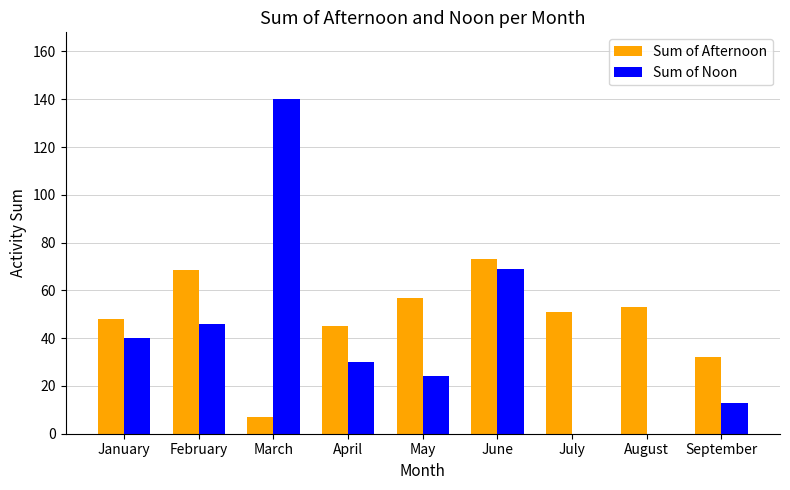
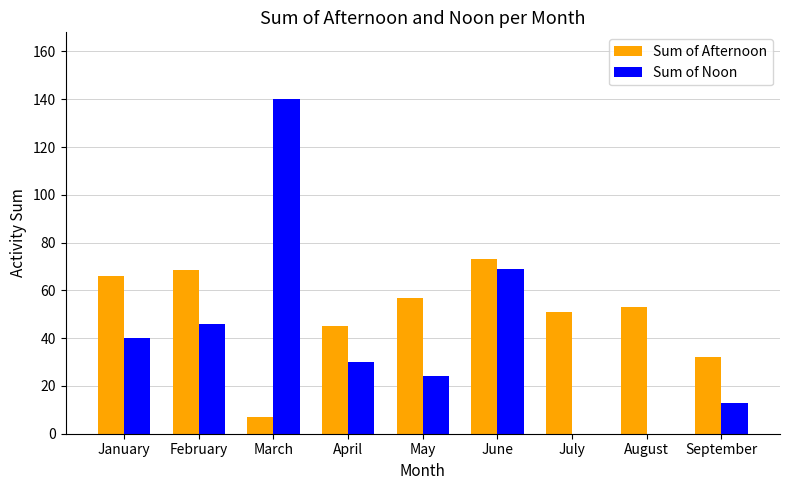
  {
    "Sum of Afternoon": {
-     "January": 48,
+     "January": 66,
      "February": 69,
      "March": 7,
      "April": 45,
      "May": 57,
      "June": 73,
      "July": 51,
      "August": 53,
      "September": 32
    },
    "Sum of Noon": {
      "January": 40,
      "February": 46,
      "March": 140,
      "April": 30,
      "May": 24,
      "June": 69,
      "July": 0,
      "August": 0,
      "September": 13
    }
  }
